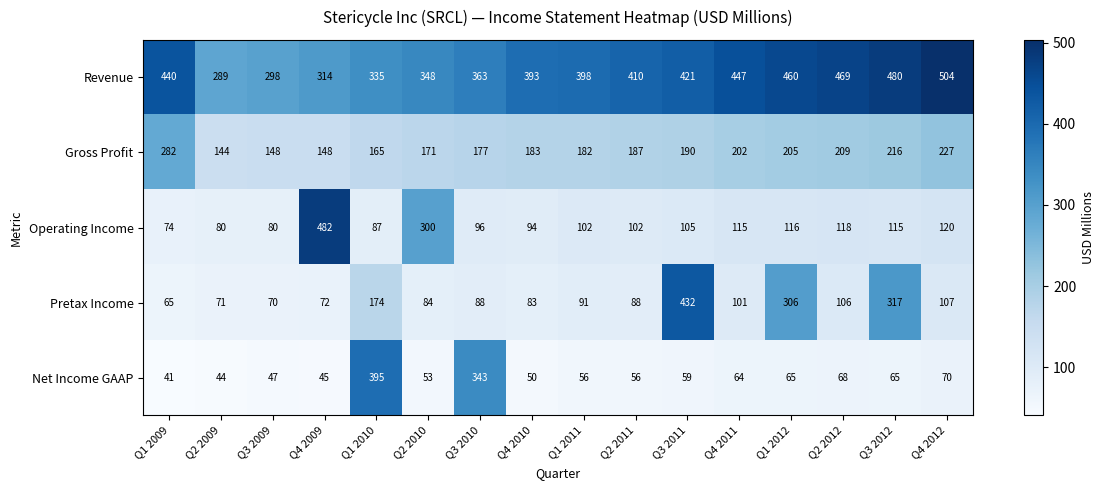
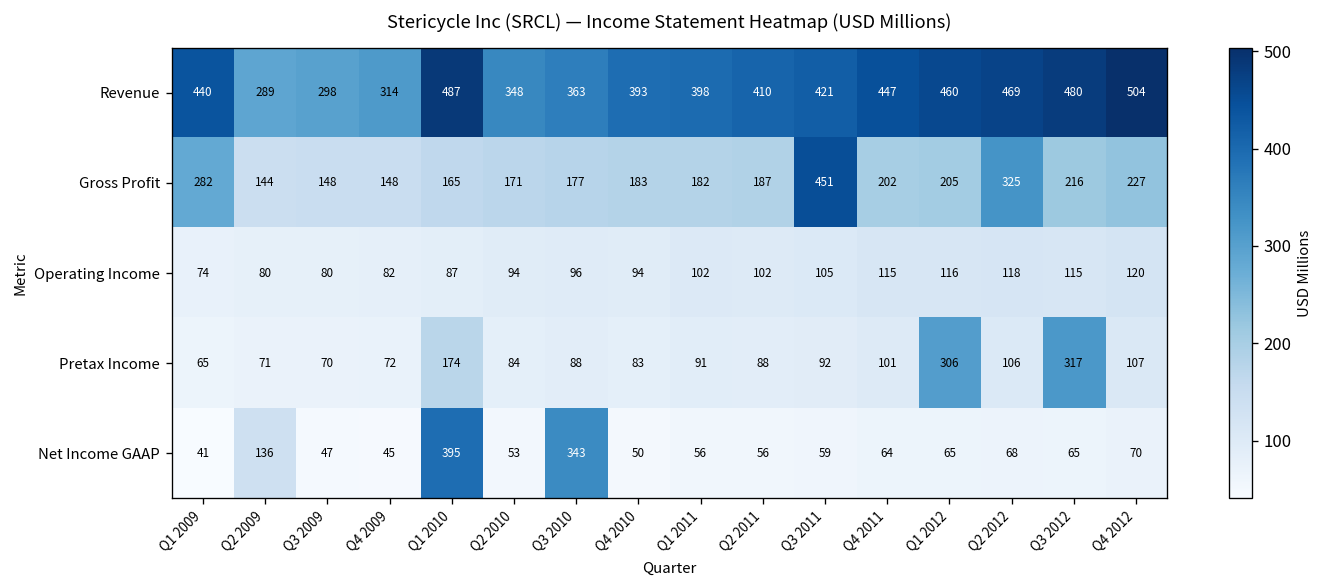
  {
    "Revenue": {
      "Q1 2009": 440,
      "Q2 2009": 289,
      "Q3 2009": 298,
      "Q4 2009": 314,
-     "Q1 2010": 335,
+     "Q1 2010": 487,
      "Q2 2010": 348,
      "Q3 2010": 363,
      "Q4 2010": 393,
      "Q1 2011": 398,
      "Q2 2011": 410,
      "Q3 2011": 421,
      "Q4 2011": 447,
      "Q1 2012": 460,
      "Q2 2012": 469,
      "Q3 2012": 480,
      "Q4 2012": 504
    },
    "Gross Profit": {
      "Q1 2009": 282,
      "Q2 2009": 144,
      "Q3 2009": 148,
      "Q4 2009": 148,
      "Q1 2010": 165,
      "Q2 2010": 171,
      "Q3 2010": 177,
      "Q4 2010": 183,
      "Q1 2011": 182,
      "Q2 2011": 187,
-     "Q3 2011": 190,
+     "Q3 2011": 451,
      "Q4 2011": 202,
      "Q1 2012": 205,
-     "Q2 2012": 209,
+     "Q2 2012": 325,
      "Q3 2012": 216,
      "Q4 2012": 227
    },
    "Operating Income": {
      "Q1 2009": 74,
      "Q2 2009": 80,
      "Q3 2009": 80,
-     "Q4 2009": 482,
+     "Q4 2009": 82,
      "Q1 2010": 87,
-     "Q2 2010": 300,
+     "Q2 2010": 94,
      "Q3 2010": 96,
      "Q4 2010": 94,
      "Q1 2011": 102,
      "Q2 2011": 102,
      "Q3 2011": 105,
      "Q4 2011": 115,
      "Q1 2012": 116,
      "Q2 2012": 118,
      "Q3 2012": 115,
      "Q4 2012": 120
    },
    "Pretax Income": {
      "Q1 2009": 65,
      "Q2 2009": 71,
      "Q3 2009": 70,
      "Q4 2009": 72,
      "Q1 2010": 174,
      "Q2 2010": 84,
      "Q3 2010": 88,
      "Q4 2010": 83,
      "Q1 2011": 91,
      "Q2 2011": 88,
-     "Q3 2011": 432,
+     "Q3 2011": 92,
      "Q4 2011": 101,
      "Q1 2012": 306,
      "Q2 2012": 106,
      "Q3 2012": 317,
      "Q4 2012": 107
    },
    "Net Income GAAP": {
      "Q1 2009": 41,
-     "Q2 2009": 44,
+     "Q2 2009": 136,
      "Q3 2009": 47,
      "Q4 2009": 45,
      "Q1 2010": 395,
      "Q2 2010": 53,
      "Q3 2010": 343,
      "Q4 2010": 50,
      "Q1 2011": 56,
      "Q2 2011": 56,
      "Q3 2011": 59,
      "Q4 2011": 64,
      "Q1 2012": 65,
      "Q2 2012": 68,
      "Q3 2012": 65,
      "Q4 2012": 70
    }
  }
